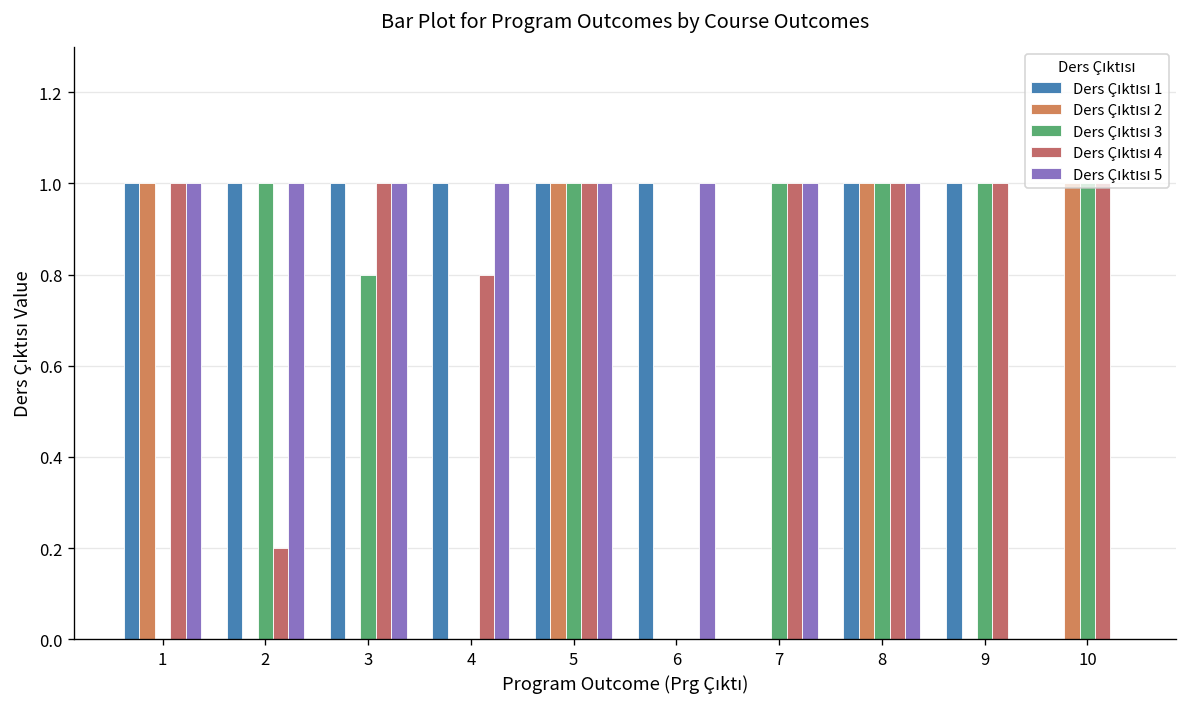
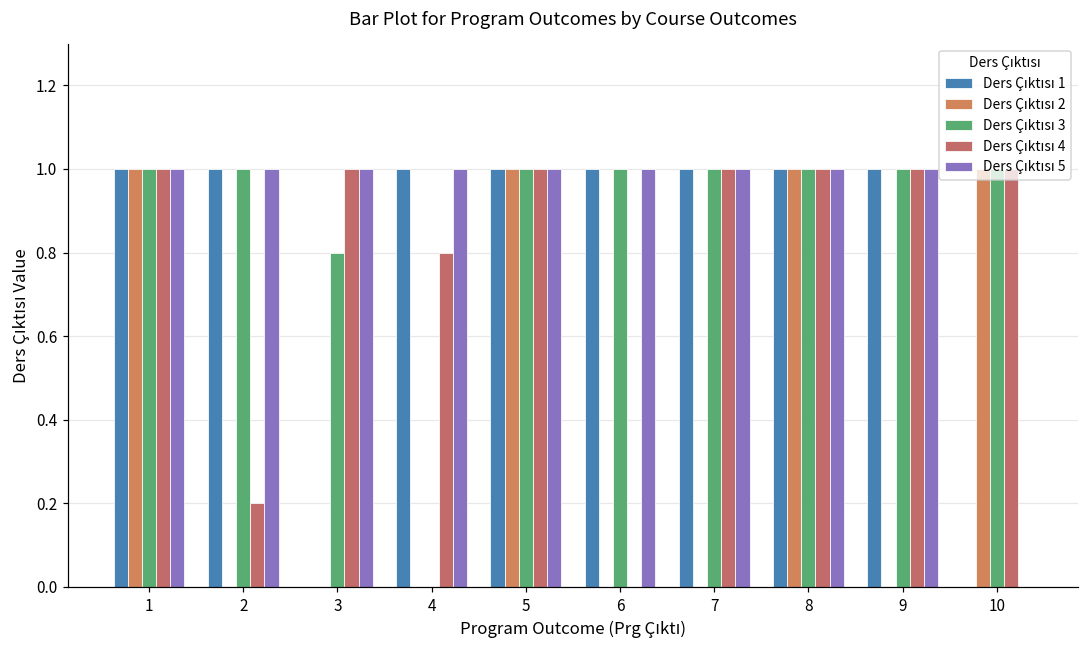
  {
    "Ders Çıktısı 1": {
      "1": 1,
      "2": 1,
-     "3": 1,
+     "3": 0,
      "4": 1,
      "5": 1,
      "6": 1,
-     "7": 0,
+     "7": 1,
      "8": 1,
      "9": 1,
      "10": 0
    },
    "Ders Çıktısı 3": {
-     "1": 0,
+     "1": 1,
      "2": 1,
      "3": 0.80,
      "4": 0,
      "5": 1,
-     "6": 0,
+     "6": 1,
      "7": 1,
      "8": 1,
      "9": 1
    },
    "Ders Çıktısı 5": {
      "1": 1,
      "2": 1,
      "3": 1,
      "4": 1,
      "5": 1,
      "6": 1,
      "7": 1,
      "8": 1,
-     "9": 0,
+     "9": 1,
      "10": 0
    }
  }
